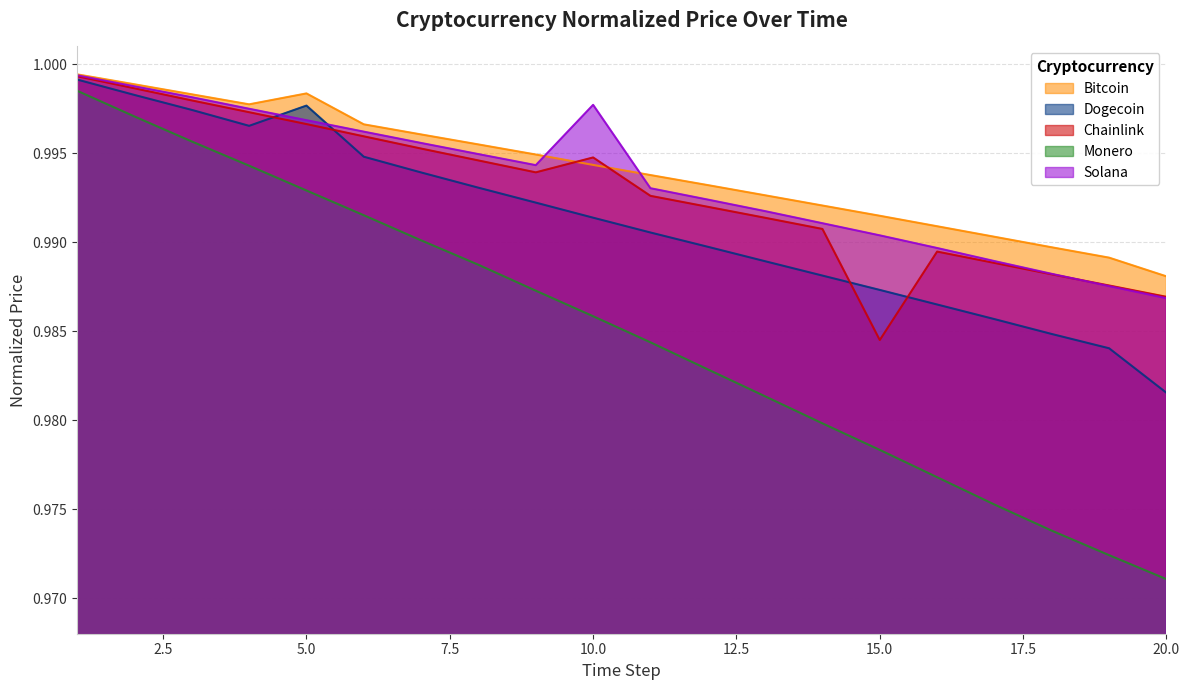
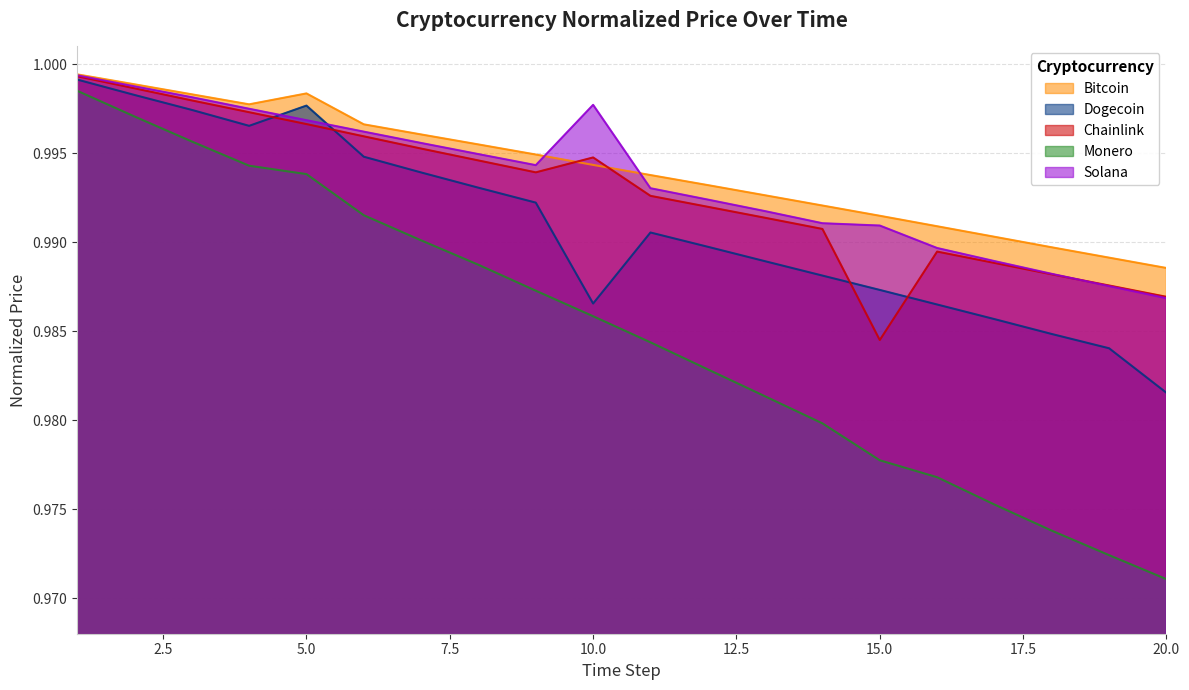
  {
    "Bitcoin": {
      "5.0": 0.9984,
      "10.0": 0.9943,
      "15.0": 0.9915,
-     "20.0": 0.9881
+     "20.0": 0.9886
    },
    "Dogecoin": {
      "5.0": 0.9977,
-     "10.0": 0.9914,
+     "10.0": 0.9866,
      "15.0": 0.9873,
      "20.0": 0.9815
    },
    "Chainlink": {
      "5.0": 0.9966,
      "10.0": 0.9948,
      "15.0": 0.9845
    },
    "Monero": {
-     "5.0": 0.9929,
+     "5.0": 0.9938,
      "10.0": 0.9858,
-     "15.0": 0.9783,
+     "15.0": 0.9777,
      "20.0": 0.9711
    },
    "Solana": {
      "5.0": 0.9969,
      "10.0": 0.9977,
-     "15.0": 0.9904
+     "15.0": 0.9909
    }
  }
